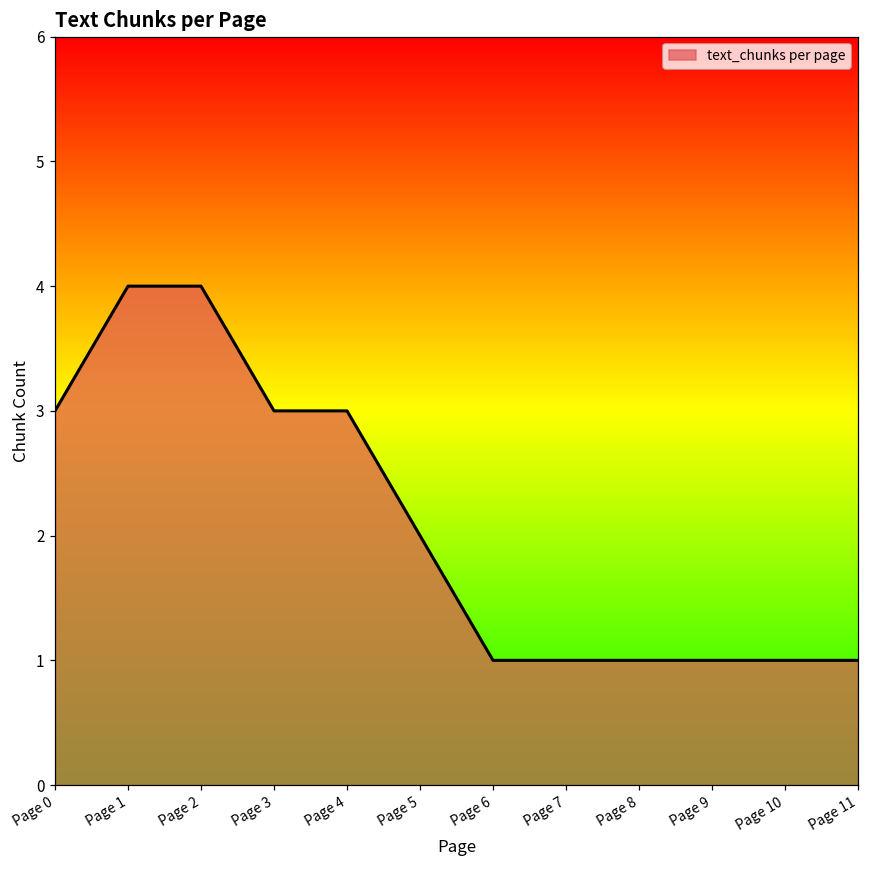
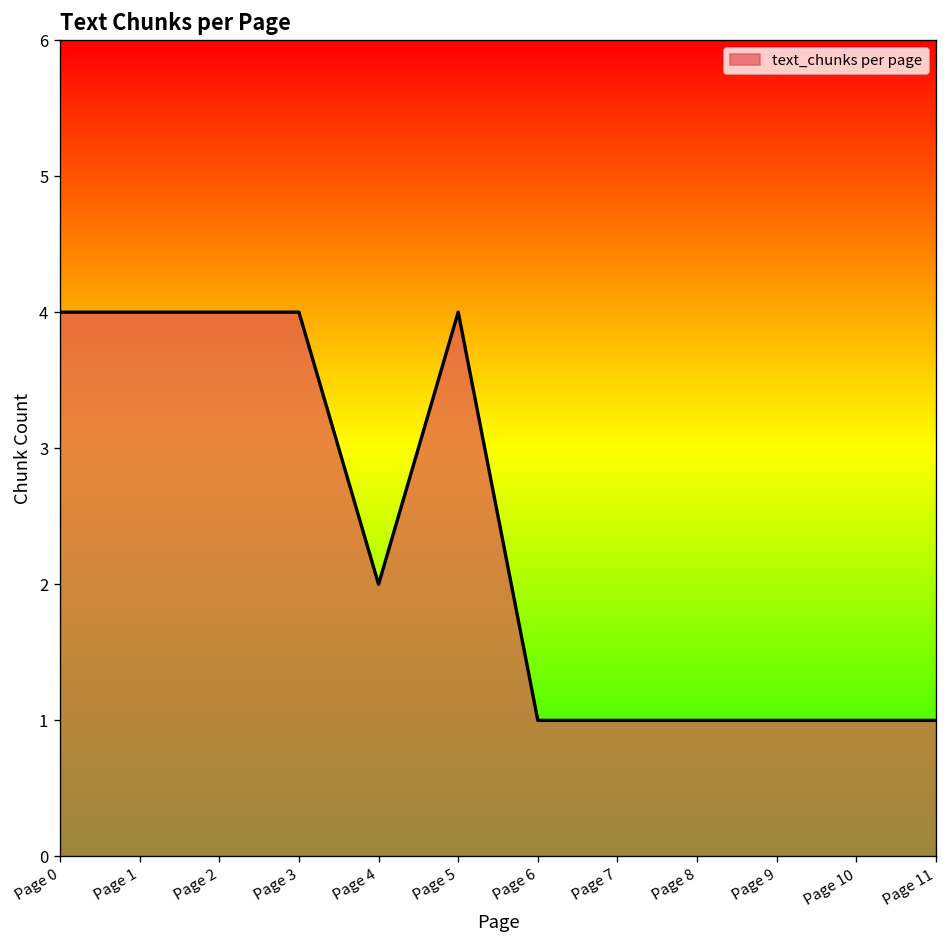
  {
-   "Page 0": 3,
+   "Page 0": 4,
    "Page 1": 4,
    "Page 2": 4,
-   "Page 3": 3,
-   "Page 4": 3,
-   "Page 5": 2,
+   "Page 3": 4,
+   "Page 4": 2,
+   "Page 5": 4,
    "Page 6": 1,
    "Page 7": 1,
    "Page 8": 1,
    "Page 9": 1,
    "Page 10": 1,
    "Page 11": 1
  }
